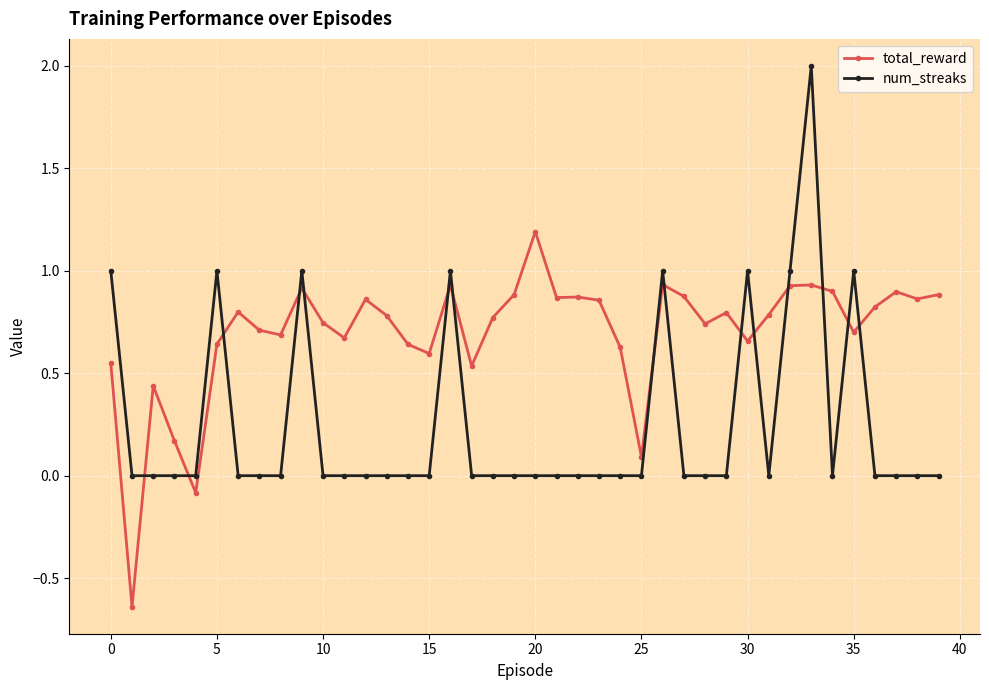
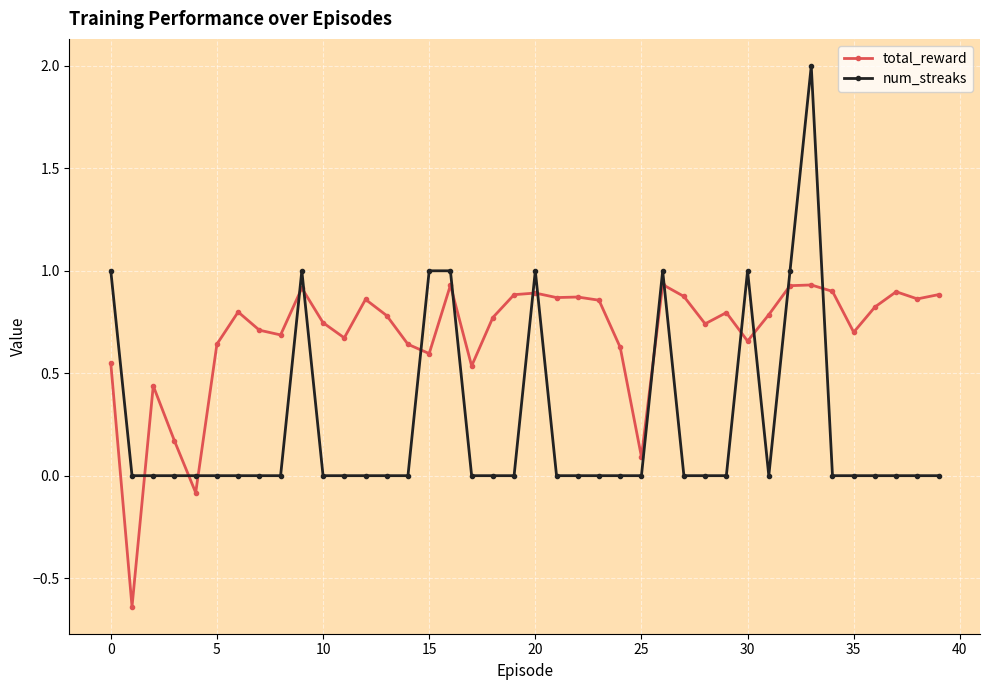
  {
    "total_reward": {
      "0": 0.55,
      "5": 0.64,
      "10": 0.75,
      "15": 0.60,
-     "20": 1.19,
+     "20": 0.89,
      "25": 0.09,
      "30": 0.66,
      "35": 0.70
    },
    "num_streaks": {
      "0": 1,
-     "5": 1,
+     "5": 0,
      "10": 0,
-     "15": 0,
-     "20": 0,
+     "15": 1,
+     "20": 1,
      "25": 0,
      "30": 1,
-     "35": 1
+     "35": 0
    }
  }
